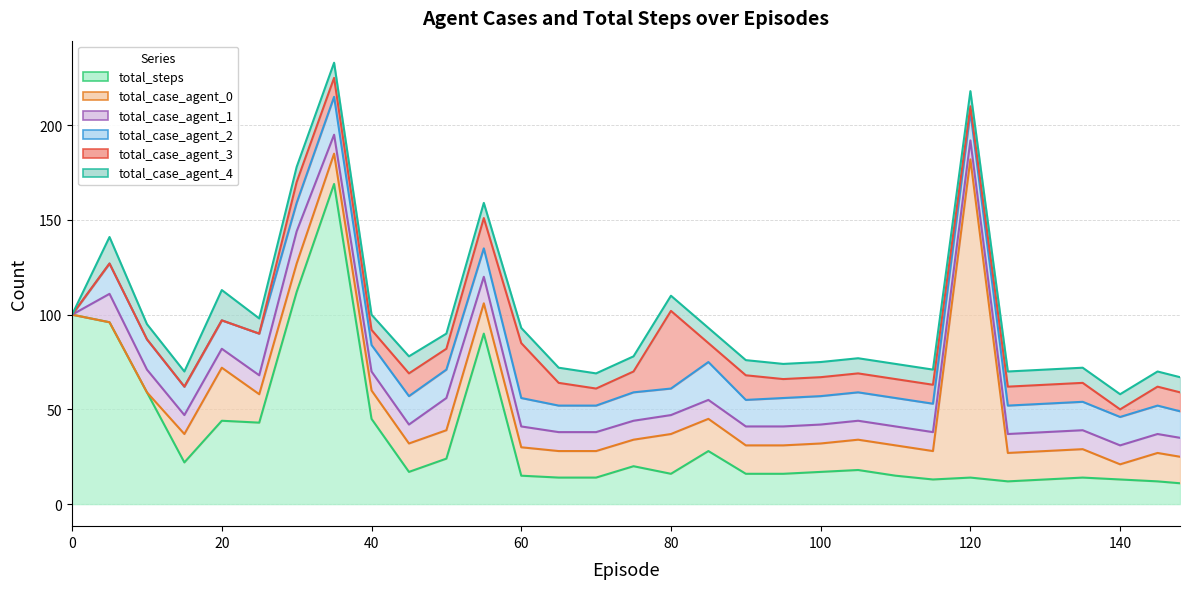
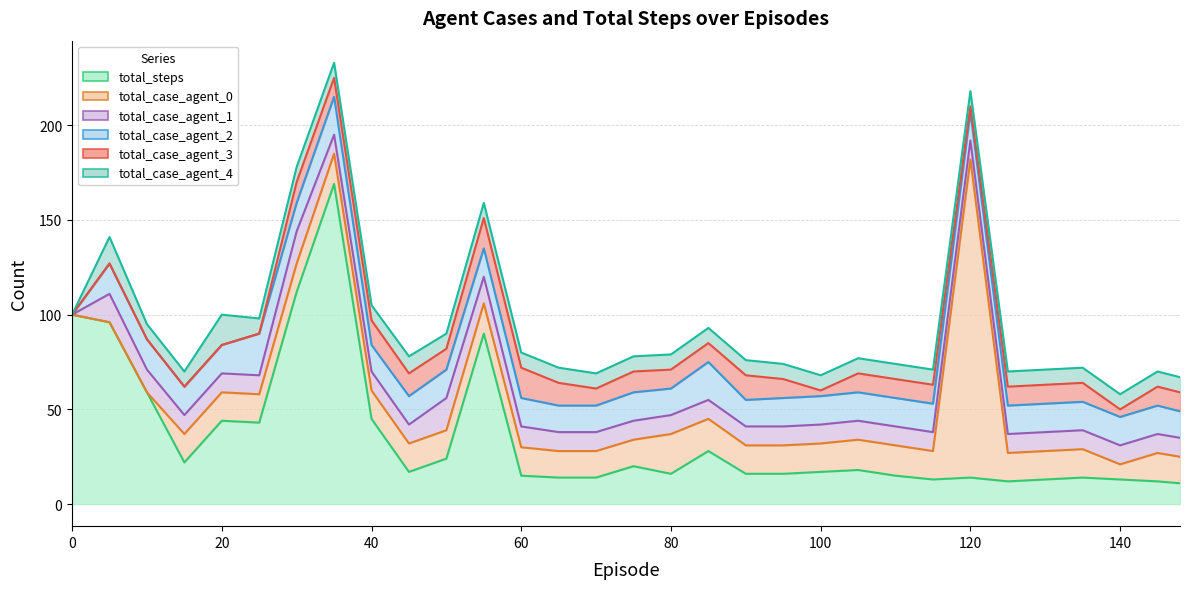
  {
    "total_case_agent_0": {
-     "20": 28,
+     "20": 15,
      "40": 15,
      "60": 15,
      "80": 21,
      "100": 15,
      "120": 168,
      "140": 8
    },
    "total_case_agent_3": {
-     "40": 8,
-     "60": 29,
-     "80": 41,
-     "100": 10,
+     "40": 13,
+     "60": 16,
+     "80": 10,
+     "100": 3,
      "120": 3,
      "140": 4
    }
  }
